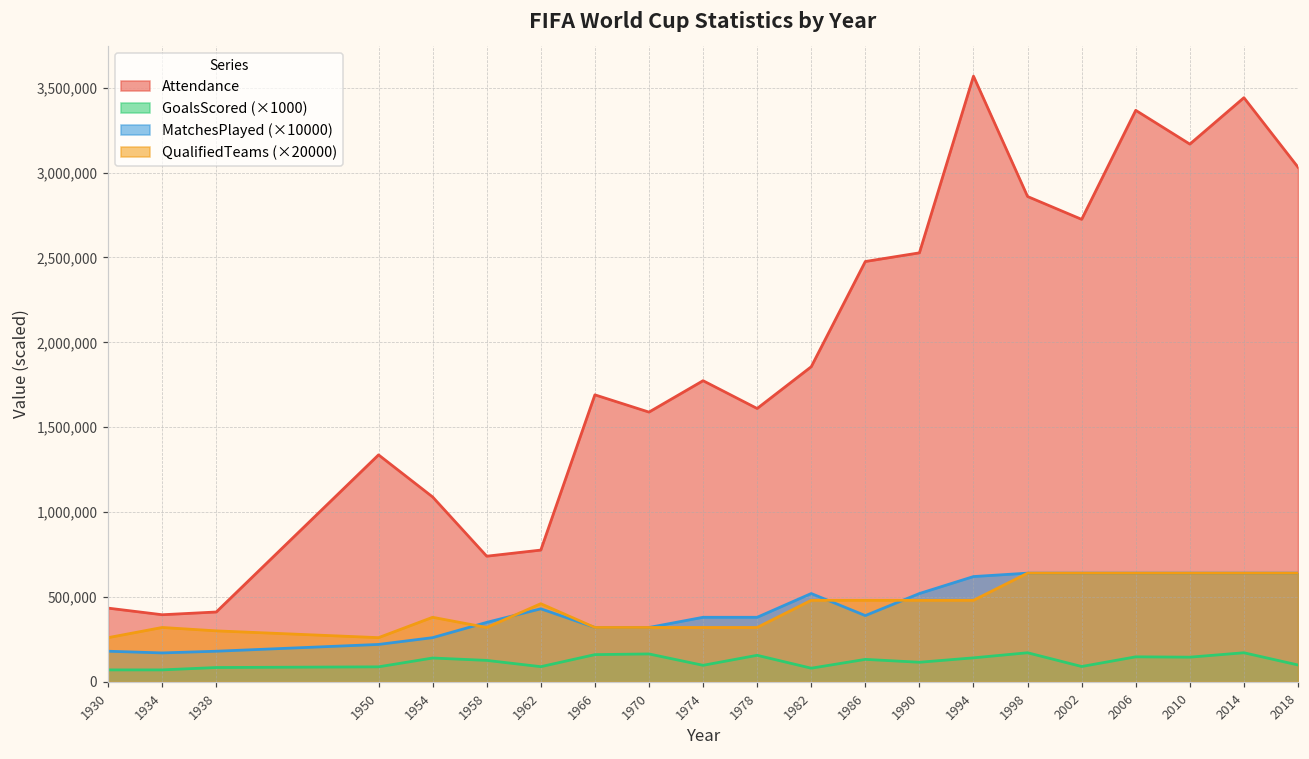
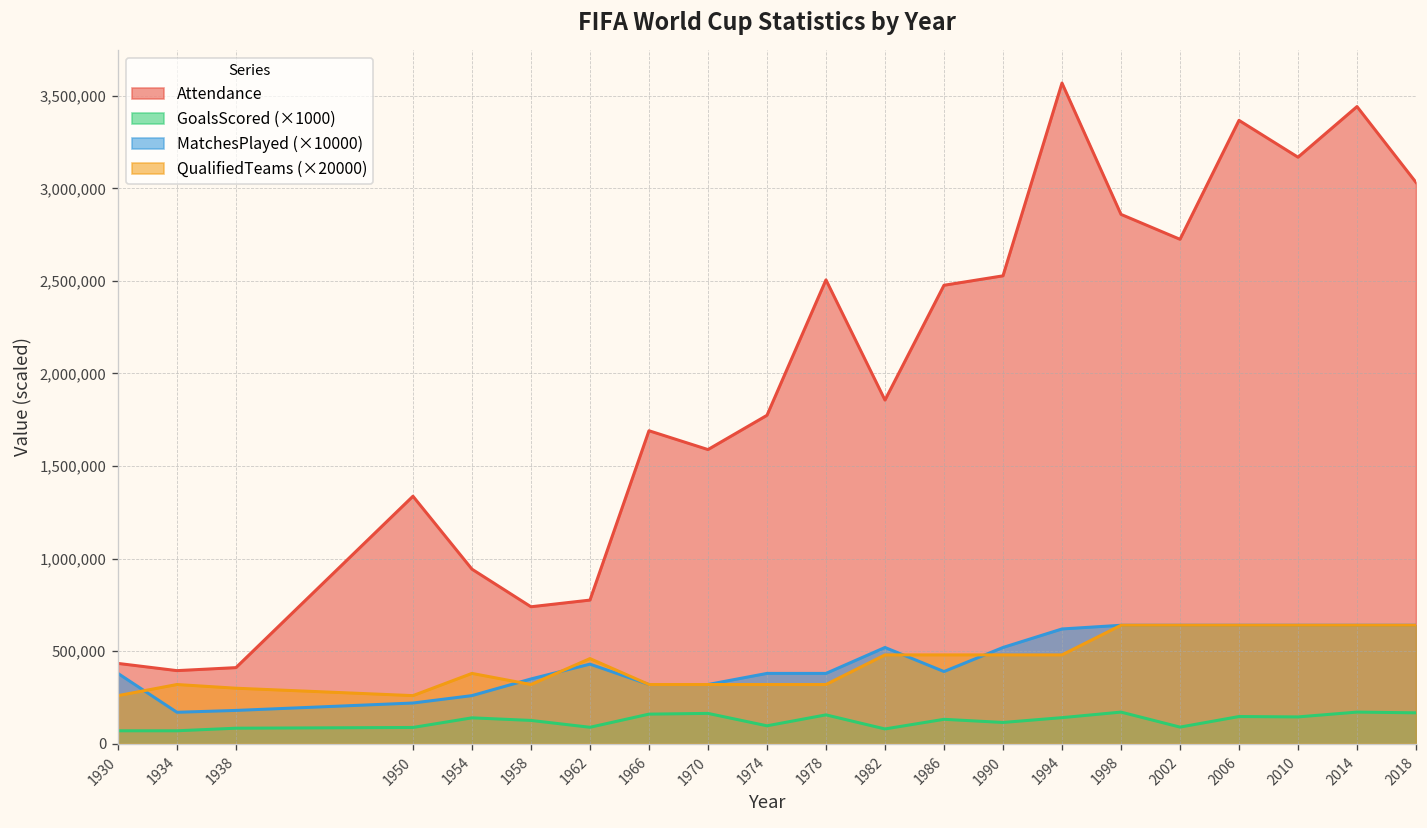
  {
    "Attendance": {
      "1930": "430,000",
      "1934": "400,000",
      "1938": "410,000",
      "1950": "1,340,000",
-     "1954": "1,090,000",
+     "1954": "940,000",
      "1958": "740,000",
      "1962": "780,000",
      "1966": "1,690,000",
      "1970": "1,590,000",
      "1974": "1,770,000",
-     "1978": "1,610,000",
+     "1978": "2,510,000",
      "1982": "1,860,000",
      "1986": "2,480,000",
      "1990": "2,530,000",
      "1994": "3,570,000",
      "1998": "2,860,000",
      "2002": "2,720,000",
      "2006": "3,370,000",
      "2010": "3,170,000",
      "2014": "3,440,000",
      "2018": "3,030,000"
    },
    "GoalsScored (×1000)": {
      "1930": "70,000",
      "1934": "70,000",
      "1938": "80,000",
      "1950": "90,000",
      "1954": "140,000",
      "1958": "130,000",
      "1962": "90,000",
      "1966": "160,000",
      "1970": "160,000",
      "1974": "100,000",
      "1978": "160,000",
      "1982": "80,000",
      "1986": "130,000",
      "1990": "120,000",
      "1994": "140,000",
      "1998": "170,000",
      "2002": "90,000",
      "2006": "150,000",
      "2010": "150,000",
      "2014": "170,000",
-     "2018": "100,000"
+     "2018": "170,000"
    },
    "MatchesPlayed (×10000)": {
-     "1930": "180,000",
+     "1930": "380,000",
      "1934": "170,000",
      "1938": "180,000",
      "1950": "220,000",
      "1954": "260,000",
      "1958": "350,000",
      "1962": "430,000",
      "1974": "380,000",
      "1978": "380,000",
      "1982": "520,000",
      "1986": "390,000",
      "1990": "520,000",
      "1994": "620,000"
    },
    "QualifiedTeams (×20000)": {
      "1930": "260,000",
      "1934": "320,000",
      "1938": "300,000",
      "1950": "260,000",
      "1954": "380,000",
      "1958": "320,000",
      "1962": "460,000",
      "1974": "320,000",
      "1978": "320,000",
      "1982": "480,000",
      "1986": "480,000",
      "1990": "480,000",
      "1994": "480,000"
    }
  }
